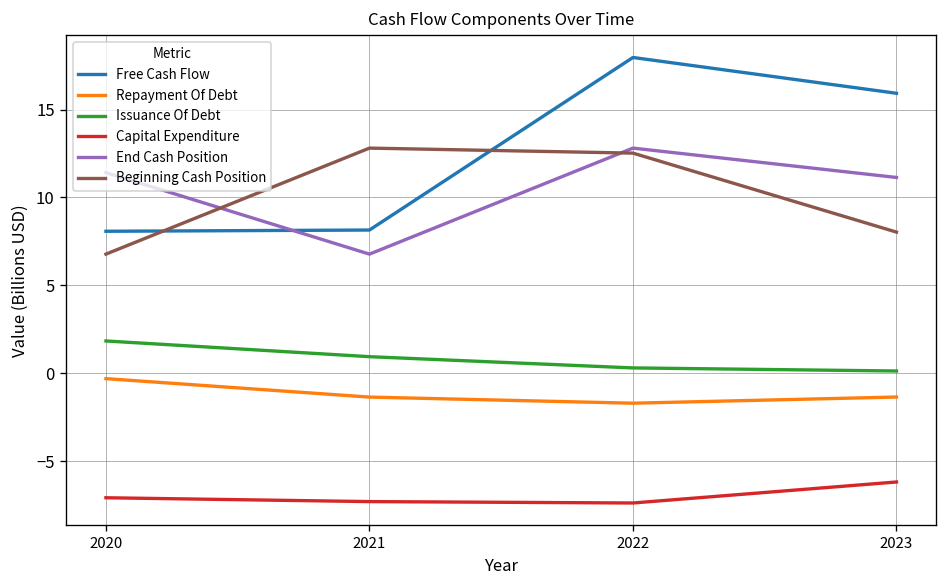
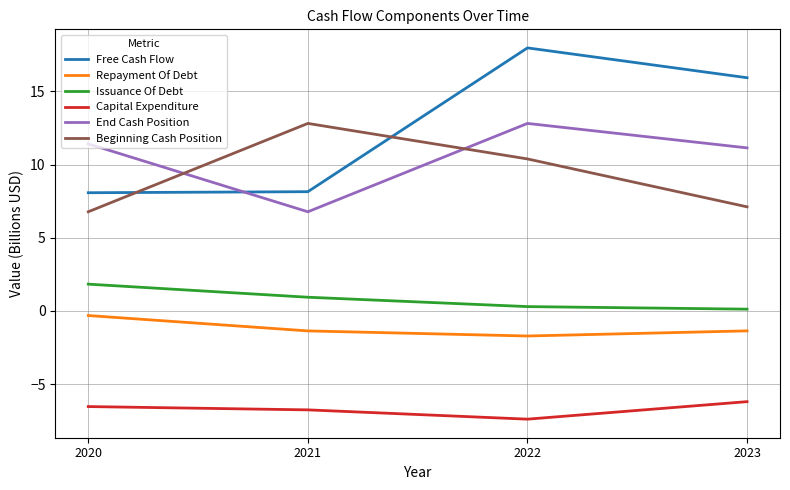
  {
    "Free Cash Flow": {
      "2020": 8.1,
      "2021": 8.1,
      "2022": 18.0,
      "2023": 15.9
    },
    "Repayment Of Debt": {
      "2020": -0.3,
      "2021": -1.4,
      "2022": -1.7,
      "2023": -1.4
    },
    "Issuance Of Debt": {
      "2020": 1.8,
      "2021": 0.9,
      "2022": 0.3,
      "2023": 0.1
    },
    "Capital Expenditure": {
-     "2020": -7.1,
-     "2021": -7.3,
+     "2020": -6.5,
+     "2021": -6.8,
      "2022": -7.4,
      "2023": -6.2
    },
    "End Cash Position": {
      "2021": 6.8,
      "2022": 12.8,
      "2023": 11.1
    },
    "Beginning Cash Position": {
      "2020": 6.8,
      "2021": 12.8,
-     "2022": 12.5,
-     "2023": 8.0
+     "2022": 10.4,
+     "2023": 7.1
    }
  }
